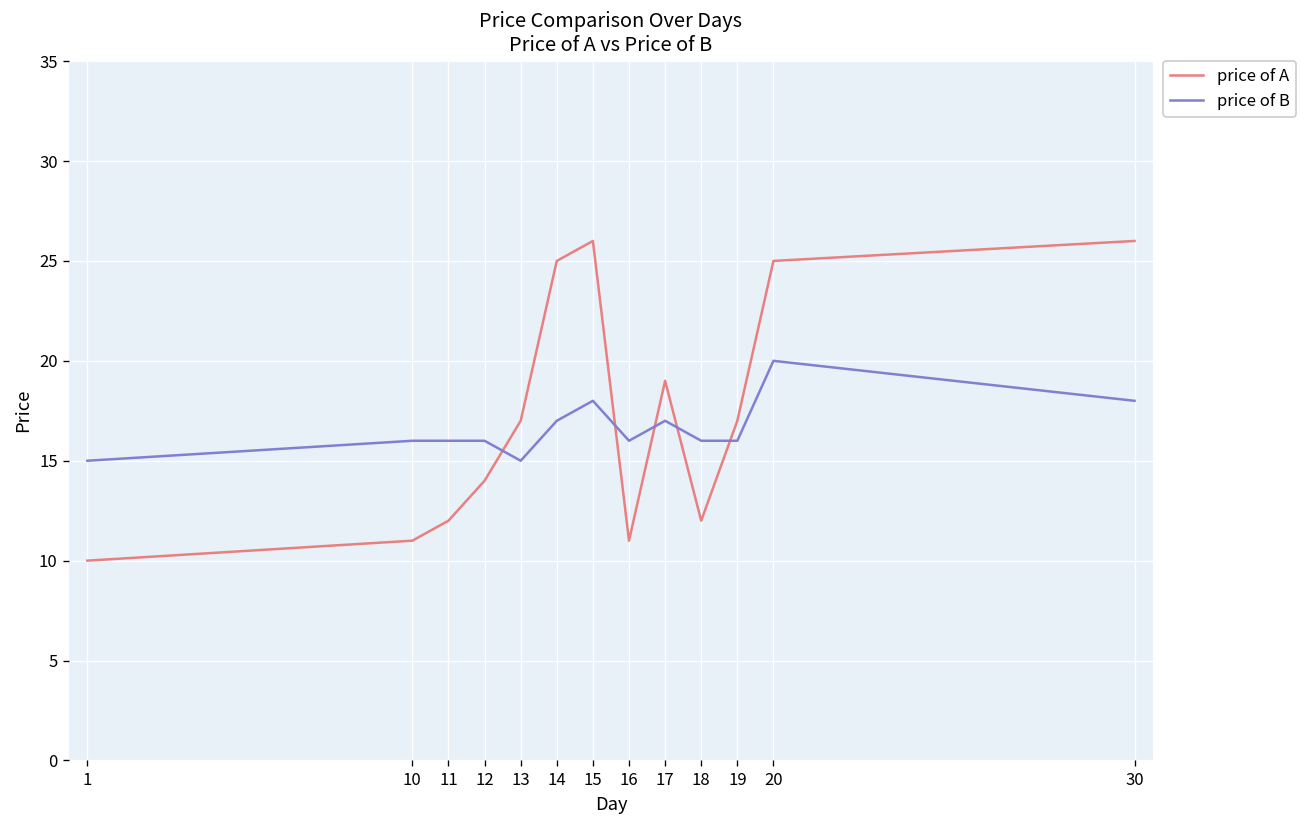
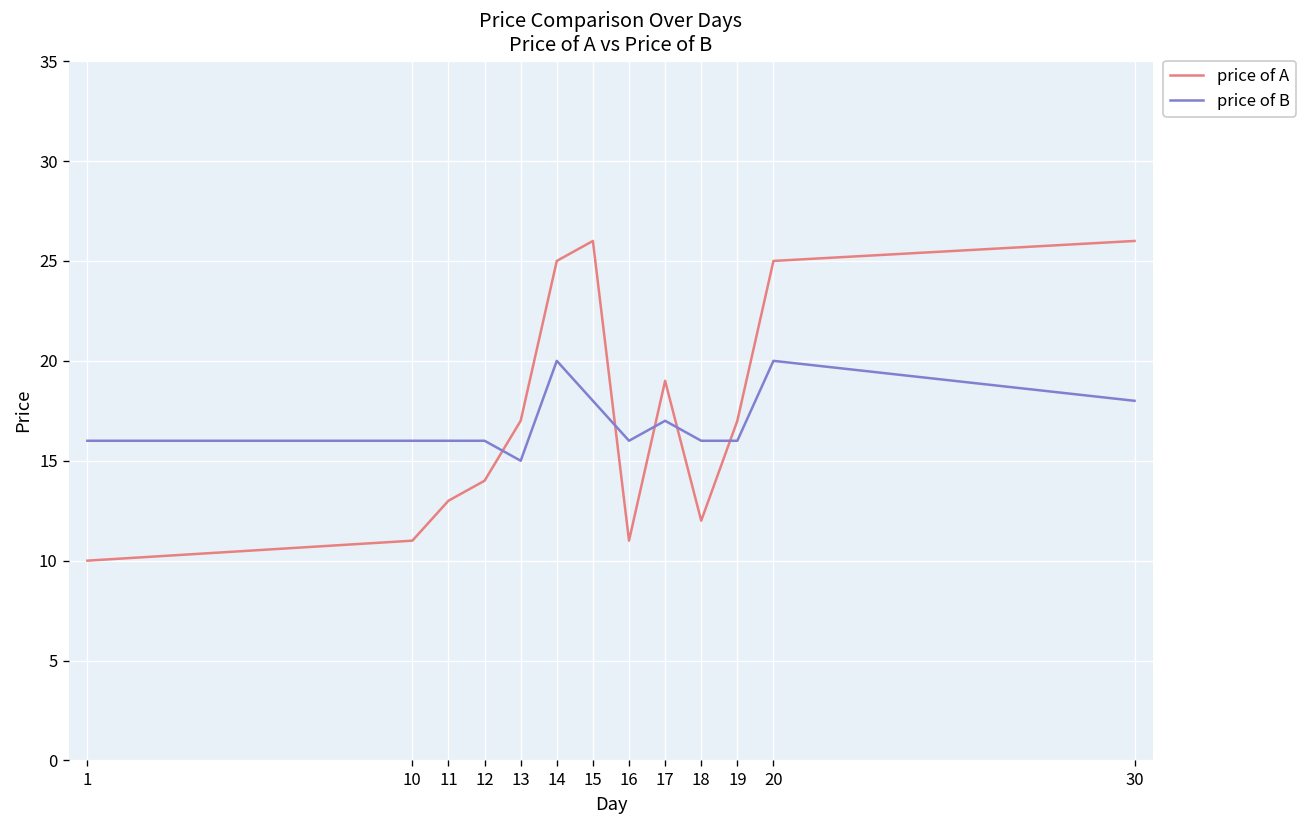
  {
    "price of A": {
      "1": 10,
      "10": 11,
-     "11": 12,
+     "11": 13,
      "12": 14,
      "13": 17,
      "14": 25,
      "15": 26,
      "16": 11,
      "17": 19,
      "18": 12,
      "19": 17,
      "20": 25,
      "30": 26
    },
    "price of B": {
-     "1": 15,
+     "1": 16,
      "10": 16,
      "11": 16,
      "12": 16,
      "13": 15,
-     "14": 17,
+     "14": 20,
      "15": 18,
      "16": 16,
      "17": 17,
      "18": 16,
      "19": 16,
      "20": 20,
      "30": 18
    }
  }
